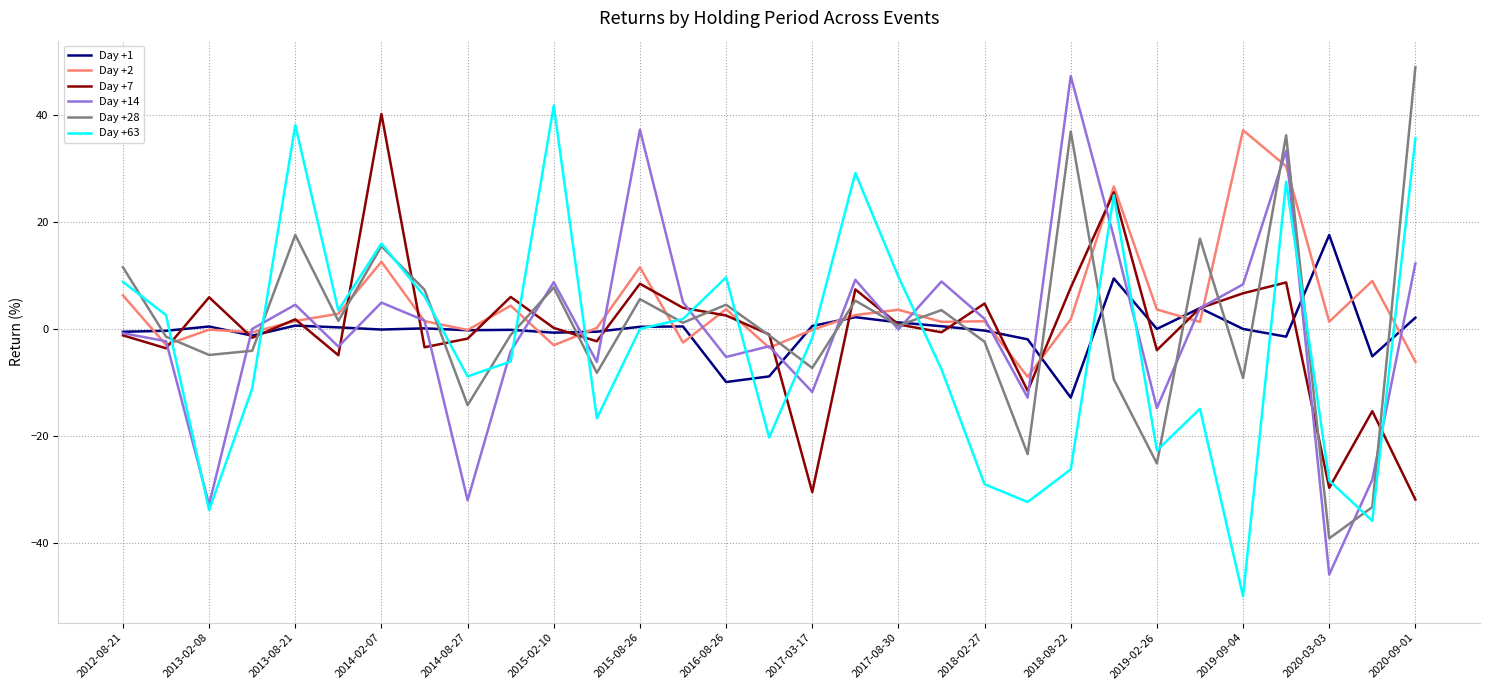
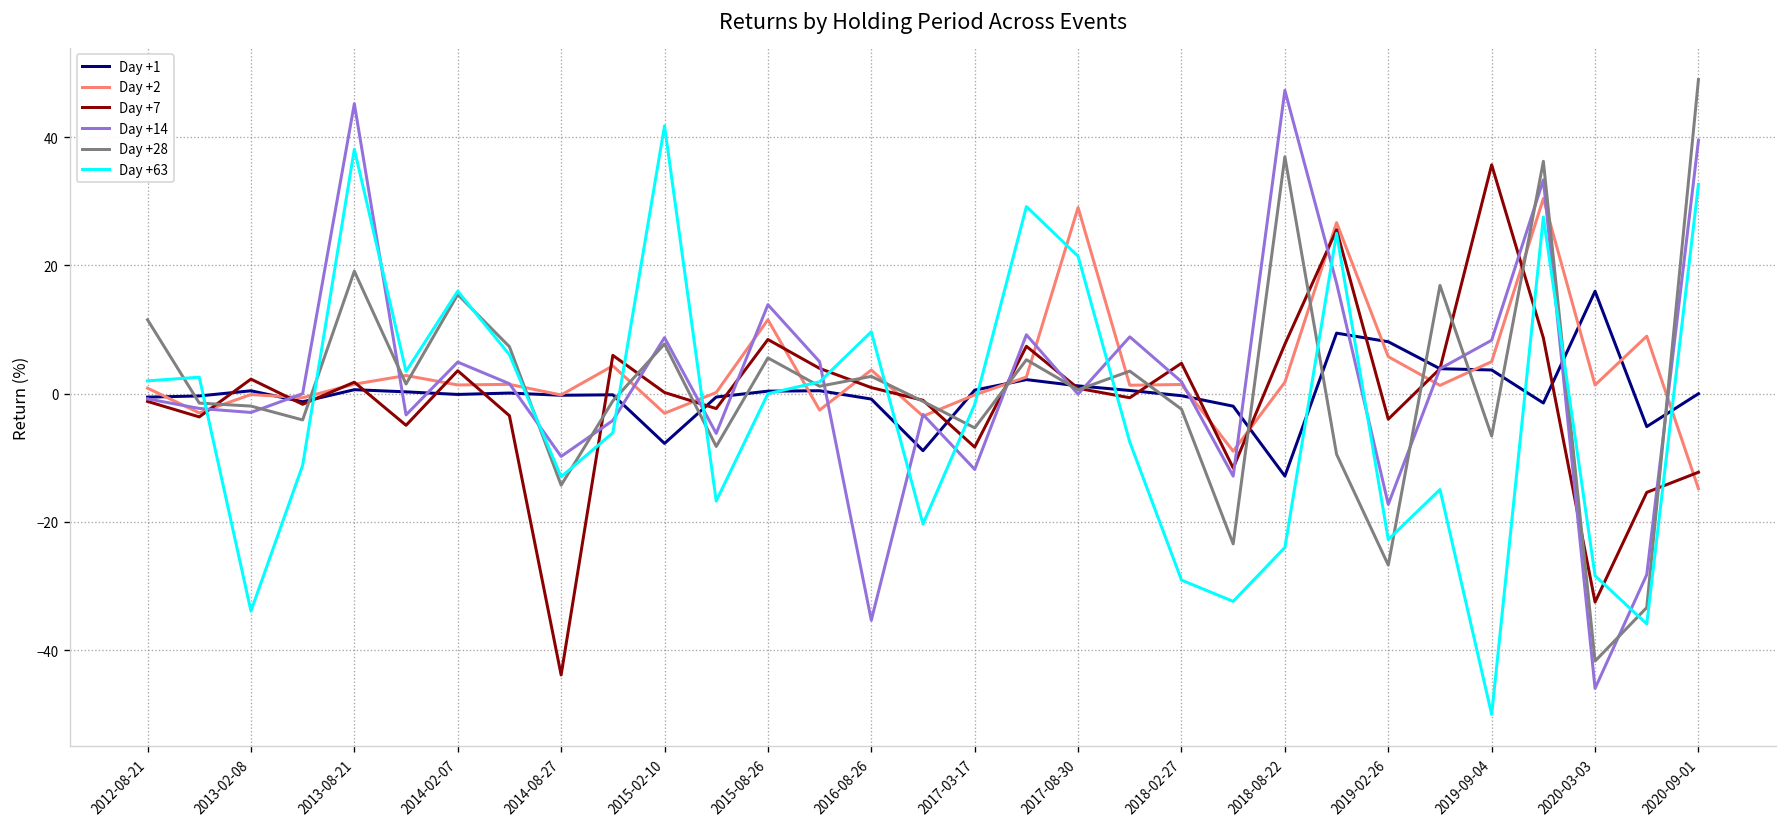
  {
    "Day +1": {
      "2013-02-08": 0,
      "2013-08-21": 1,
      "2014-02-07": 0,
-     "2015-02-10": -1,
-     "2016-08-26": -10,
+     "2015-02-10": -8,
+     "2016-08-26": -1,
      "2017-03-17": 1,
      "2018-02-27": 0,
      "2018-08-22": -13,
-     "2019-02-26": 0,
-     "2019-09-04": 0,
-     "2020-03-03": 18,
-     "2020-09-01": 2
+     "2019-02-26": 8,
+     "2019-09-04": 4,
+     "2020-03-03": 16,
+     "2020-09-01": 0
    },
    "Day +2": {
-     "2012-08-21": 6,
+     "2012-08-21": 1,
      "2013-02-08": 0,
-     "2014-02-07": 13,
+     "2014-02-07": 1,
      "2015-02-10": -3,
      "2015-08-26": 12,
      "2016-08-26": 4,
      "2017-03-17": 0,
-     "2017-08-30": 4,
+     "2017-08-30": 29,
      "2018-08-22": 2,
-     "2019-02-26": 4,
-     "2019-09-04": 37,
+     "2019-02-26": 6,
+     "2019-09-04": 5,
      "2020-03-03": 1,
-     "2020-09-01": -6
+     "2020-09-01": -15
    },
    "Day +7": {
-     "2013-02-08": 6,
-     "2014-02-07": 40,
-     "2014-08-27": -2,
+     "2013-02-08": 2,
+     "2014-02-07": 4,
+     "2014-08-27": -44,
      "2015-02-10": 0,
      "2015-08-26": 8,
-     "2016-08-26": 3,
-     "2017-03-17": -31,
+     "2016-08-26": 1,
+     "2017-03-17": -8,
      "2018-02-27": 5,
      "2018-08-22": 8,
      "2019-02-26": -4,
-     "2019-09-04": 7,
-     "2020-03-03": -30,
-     "2020-09-01": -32
+     "2019-09-04": 36,
+     "2020-03-03": -32,
+     "2020-09-01": -12
    },
    "Day +14": {
-     "2013-02-08": -33,
-     "2013-08-21": 5,
+     "2013-02-08": -3,
+     "2013-08-21": 45,
      "2014-02-07": 5,
-     "2014-08-27": -32,
+     "2014-08-27": -10,
      "2015-02-10": 9,
-     "2015-08-26": 37,
-     "2016-08-26": -5,
+     "2015-08-26": 14,
+     "2016-08-26": -35,
      "2017-03-17": -12,
      "2017-08-30": 0,
      "2018-08-22": 47,
-     "2019-02-26": -15,
+     "2019-02-26": -17,
      "2019-09-04": 8,
      "2020-03-03": -46,
-     "2020-09-01": 12
+     "2020-09-01": 39
    },
    "Day +28": {
      "2012-08-21": 12,
-     "2013-02-08": -5,
-     "2013-08-21": 18,
+     "2013-02-08": -2,
+     "2013-08-21": 19,
      "2014-02-07": 15,
      "2014-08-27": -14,
      "2015-02-10": 8,
      "2015-08-26": 6,
-     "2016-08-26": 5,
-     "2017-03-17": -7,
+     "2016-08-26": 3,
+     "2017-03-17": -5,
      "2018-02-27": -2,
      "2018-08-22": 37,
-     "2019-02-26": -25,
-     "2019-09-04": -9,
-     "2020-03-03": -39,
+     "2019-02-26": -27,
+     "2019-09-04": -7,
+     "2020-03-03": -42,
      "2020-09-01": 49
    },
    "Day +63": {
-     "2012-08-21": 9,
+     "2012-08-21": 2,
      "2013-02-08": -34,
      "2013-08-21": 38,
      "2014-02-07": 16,
-     "2014-08-27": -9,
+     "2014-08-27": -13,
      "2015-02-10": 42,
      "2016-08-26": 10,
      "2017-03-17": -2,
-     "2017-08-30": 10,
+     "2017-08-30": 21,
      "2018-02-27": -29,
-     "2018-08-22": -26,
+     "2018-08-22": -24,
      "2019-02-26": -23,
      "2019-09-04": -50,
      "2020-03-03": -28,
-     "2020-09-01": 36
+     "2020-09-01": 33
    }
  }
